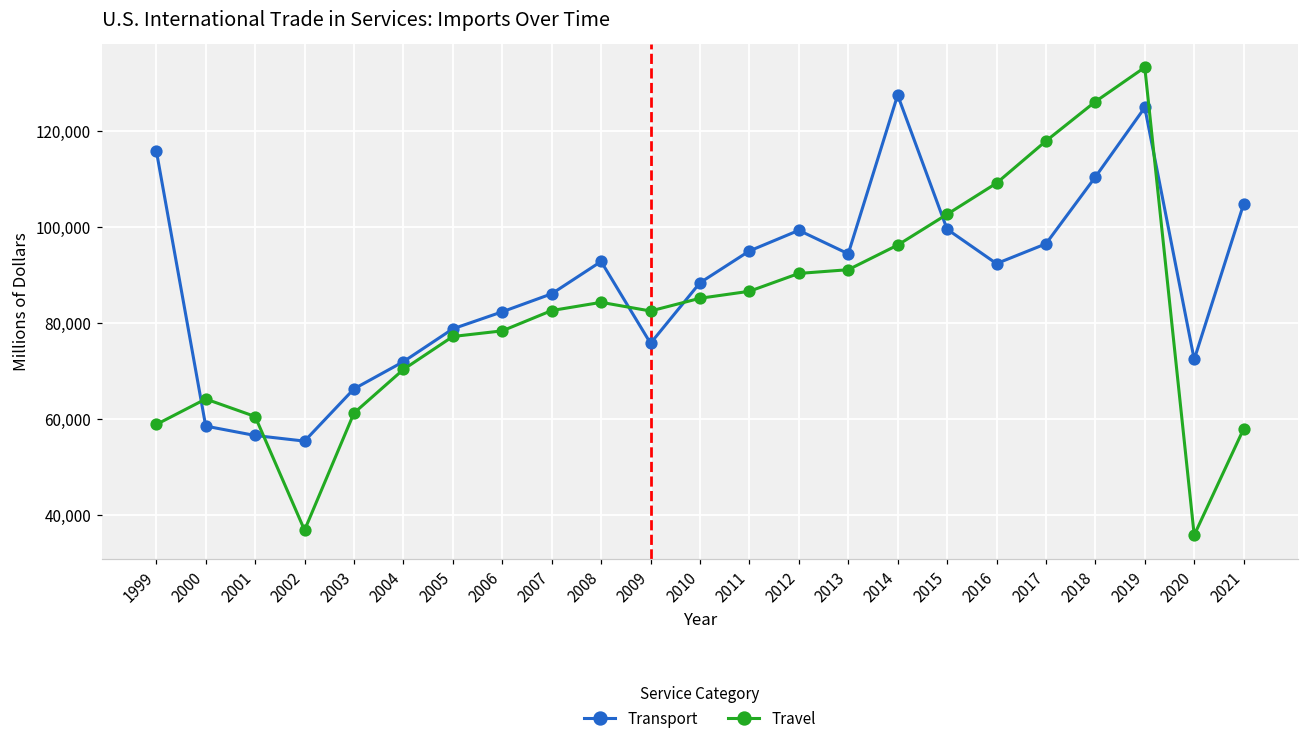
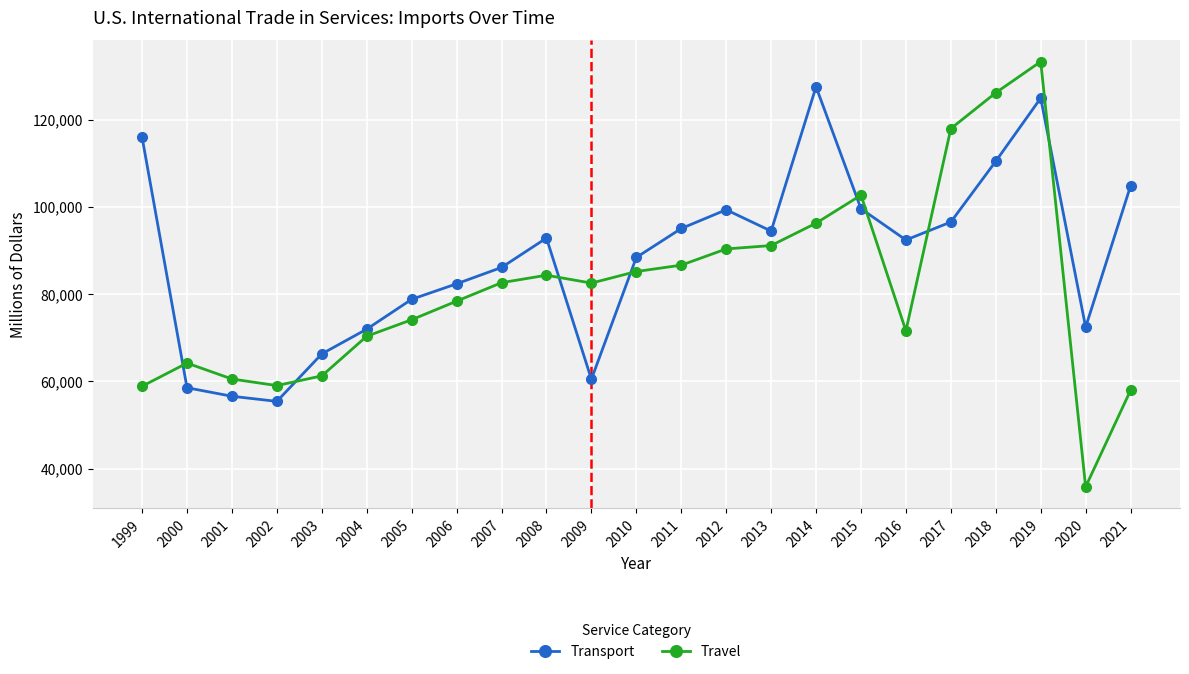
  {
    "Transport": {
      "1999": "116,000",
      "2000": "59,000",
      "2001": "57,000",
      "2002": "55,000",
      "2003": "66,000",
      "2004": "72,000",
      "2005": "79,000",
      "2006": "82,000",
      "2007": "86,000",
      "2008": "93,000",
-     "2009": "76,000",
+     "2009": "60,000",
      "2010": "88,000",
      "2011": "95,000",
      "2012": "99,000",
      "2013": "94,000",
      "2014": "128,000",
      "2015": "100,000",
      "2016": "92,000",
      "2017": "97,000",
      "2018": "110,000",
      "2019": "125,000",
      "2020": "72,000",
      "2021": "105,000"
    },
    "Travel": {
      "1999": "59,000",
      "2000": "64,000",
      "2001": "61,000",
-     "2002": "37,000",
+     "2002": "59,000",
      "2003": "61,000",
      "2004": "70,000",
-     "2005": "77,000",
+     "2005": "74,000",
      "2006": "78,000",
      "2007": "83,000",
      "2008": "84,000",
      "2009": "83,000",
      "2010": "85,000",
      "2011": "87,000",
      "2012": "90,000",
      "2013": "91,000",
      "2014": "96,000",
      "2015": "103,000",
-     "2016": "109,000",
+     "2016": "72,000",
      "2017": "118,000",
      "2018": "126,000",
      "2019": "133,000",
      "2020": "36,000",
      "2021": "58,000"
    }
  }
